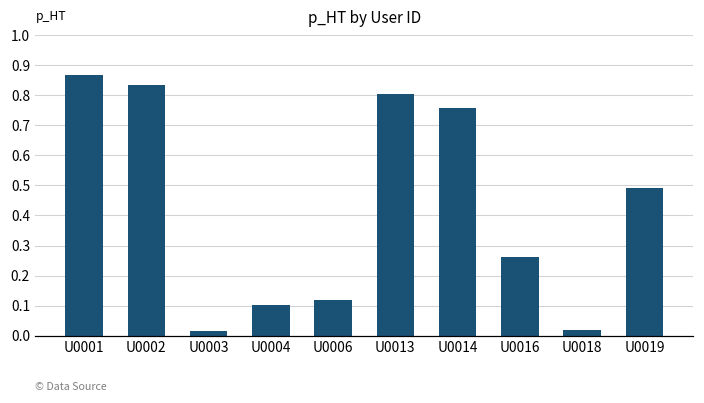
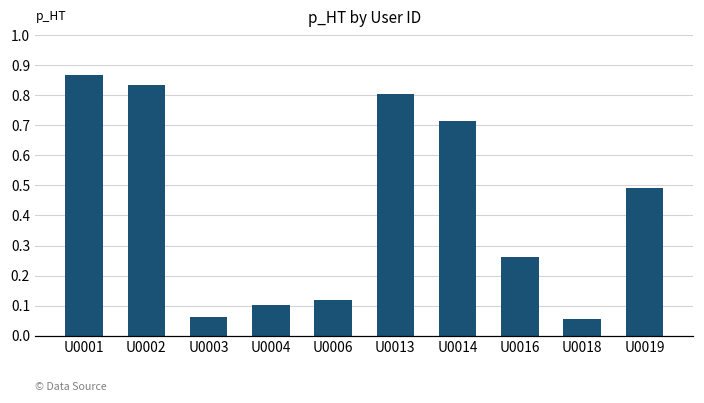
  {
    "U0001": 0.87,
    "U0002": 0.83,
-   "U0003": 0.02,
+   "U0003": 0.06,
    "U0004": 0.10,
    "U0006": 0.12,
    "U0013": 0.80,
-   "U0014": 0.76,
+   "U0014": 0.71,
    "U0016": 0.26,
-   "U0018": 0.02,
+   "U0018": 0.06,
    "U0019": 0.49
  }
